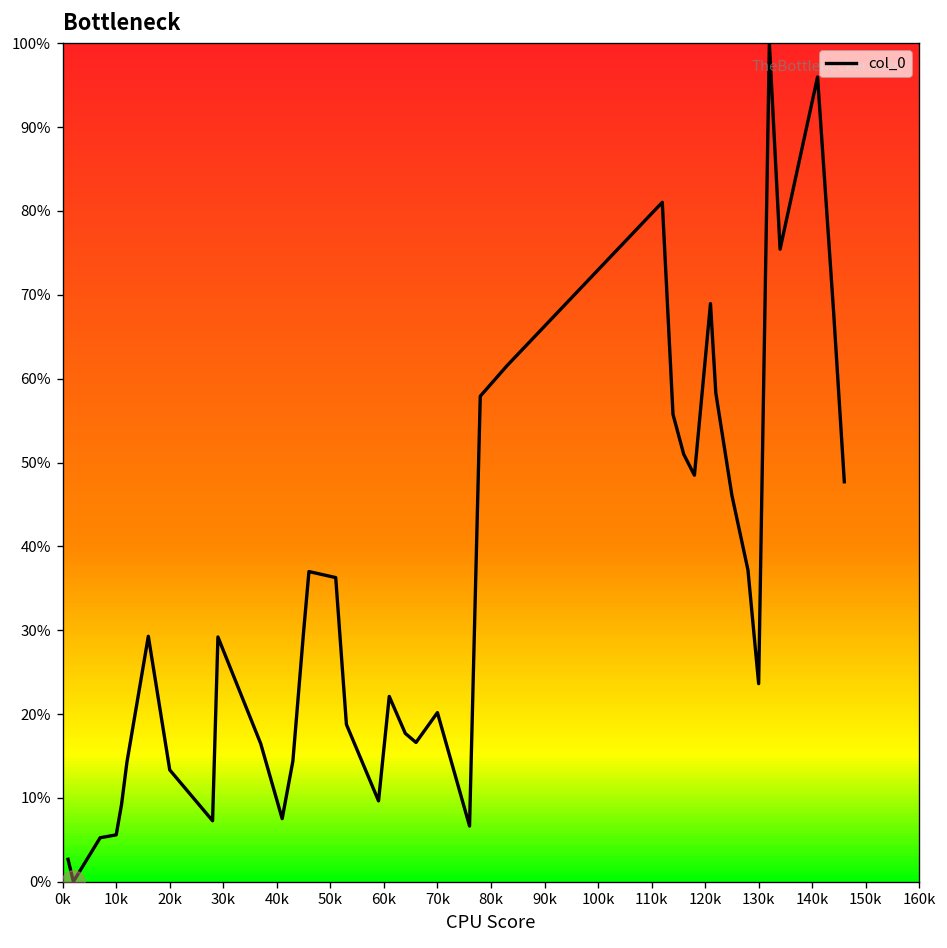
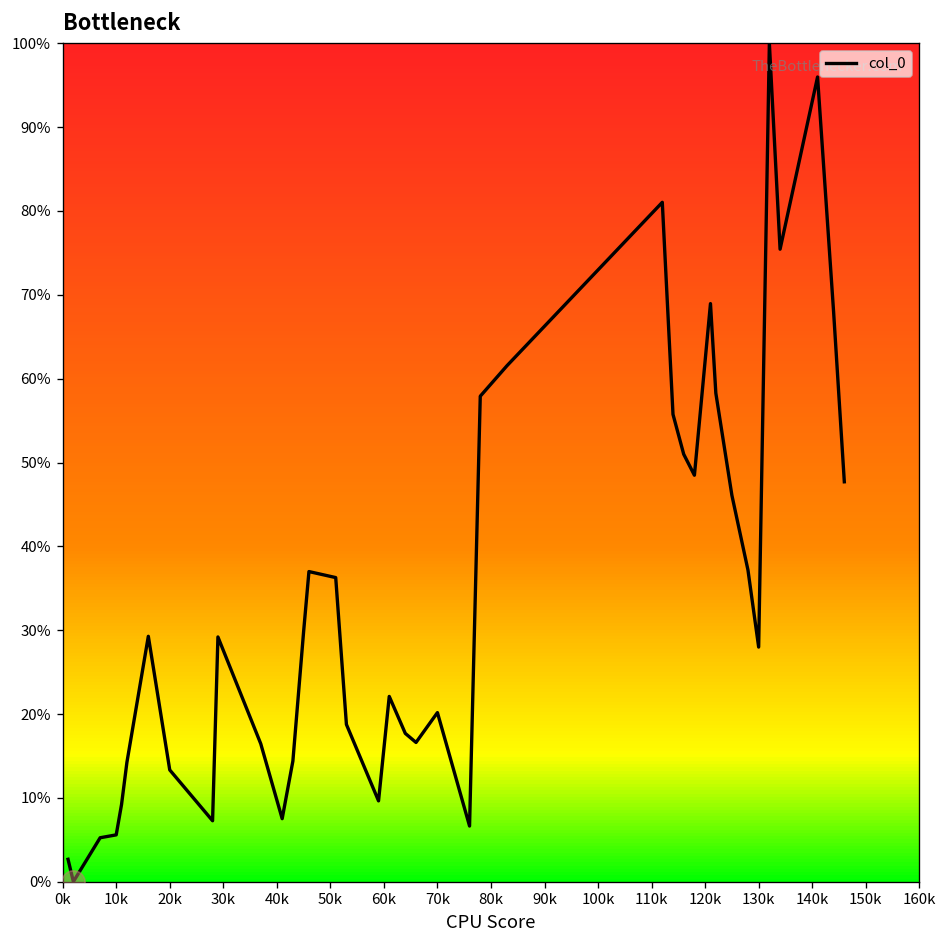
  {
    "col_0": {
      "10k": "6%",
      "20k": "13%",
      "70k": "20%",
-     "130k": "24%"
+     "130k": "28%"
    }
  }
